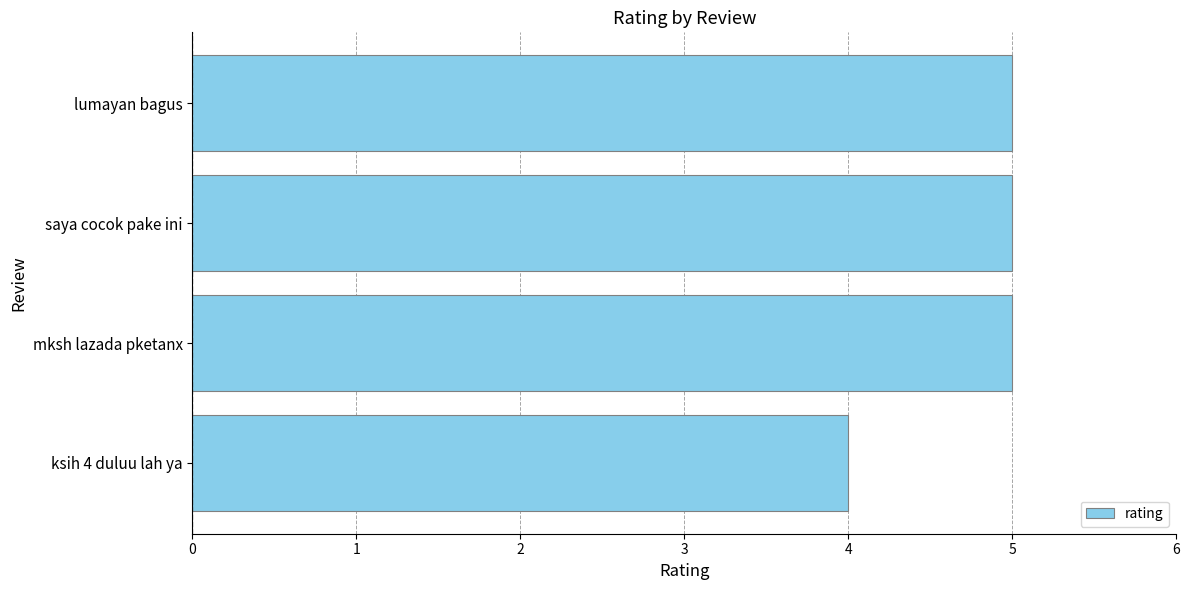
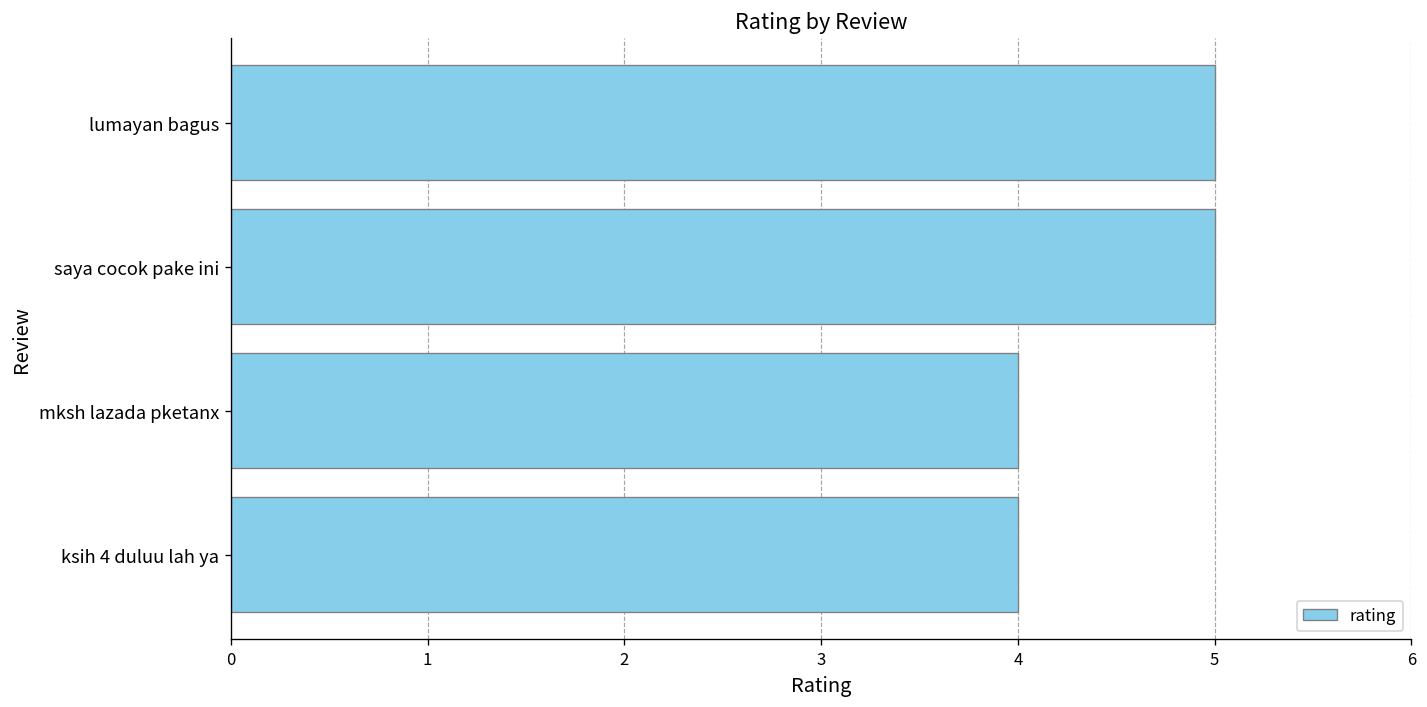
  {
    "lumayan bagus": 5,
    "saya cocok pake ini": 5,
-   "mksh lazada pketanx": 5,
+   "mksh lazada pketanx": 4,
    "ksih 4 duluu lah ya": 4
  }
